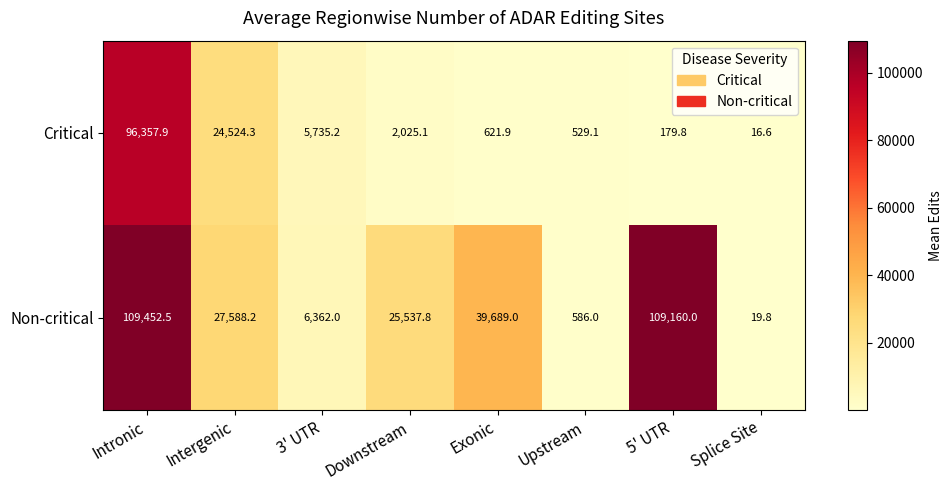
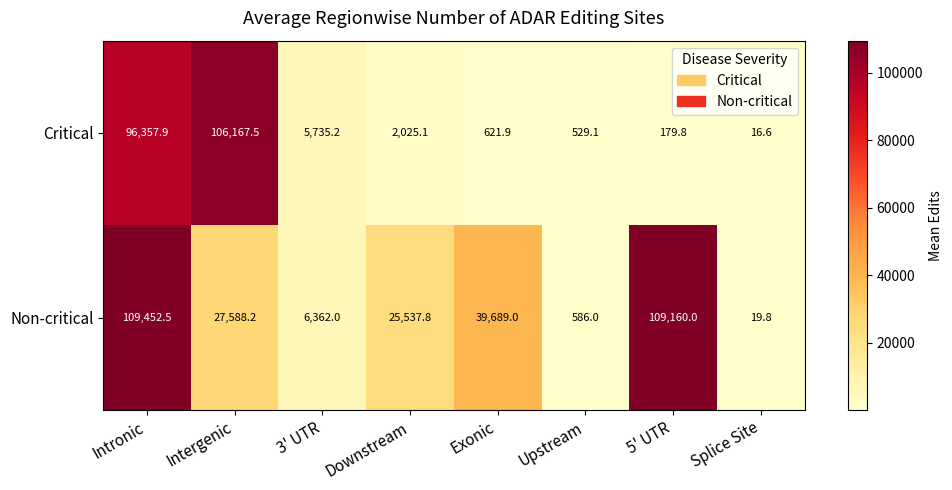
  {
    "Critical": {
      "Intronic": "96,357.9",
-     "Intergenic": "24,524.3",
+     "Intergenic": "106,167.5",
      "3' UTR": "5,735.2",
      "Downstream": "2,025.1",
      "Exonic": "621.9",
      "Upstream": "529.1",
      "5' UTR": "179.8",
      "Splice Site": "16.6"
    },
    "Non-critical": {
      "Intronic": "109,452.5",
      "Intergenic": "27,588.2",
      "3' UTR": "6,362.0",
      "Downstream": "25,537.8",
      "Exonic": "39,689.0",
      "Upstream": "586.0",
      "5' UTR": "109,160.0",
      "Splice Site": "19.8"
    }
  }
